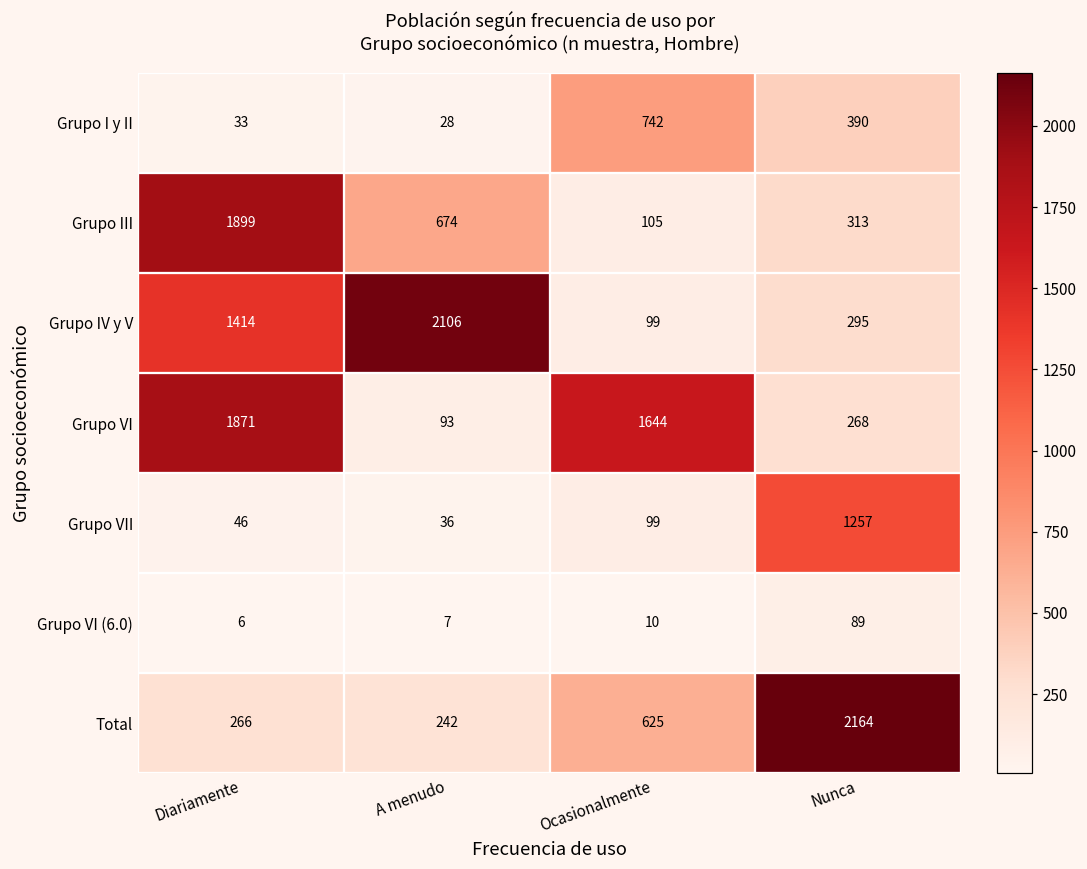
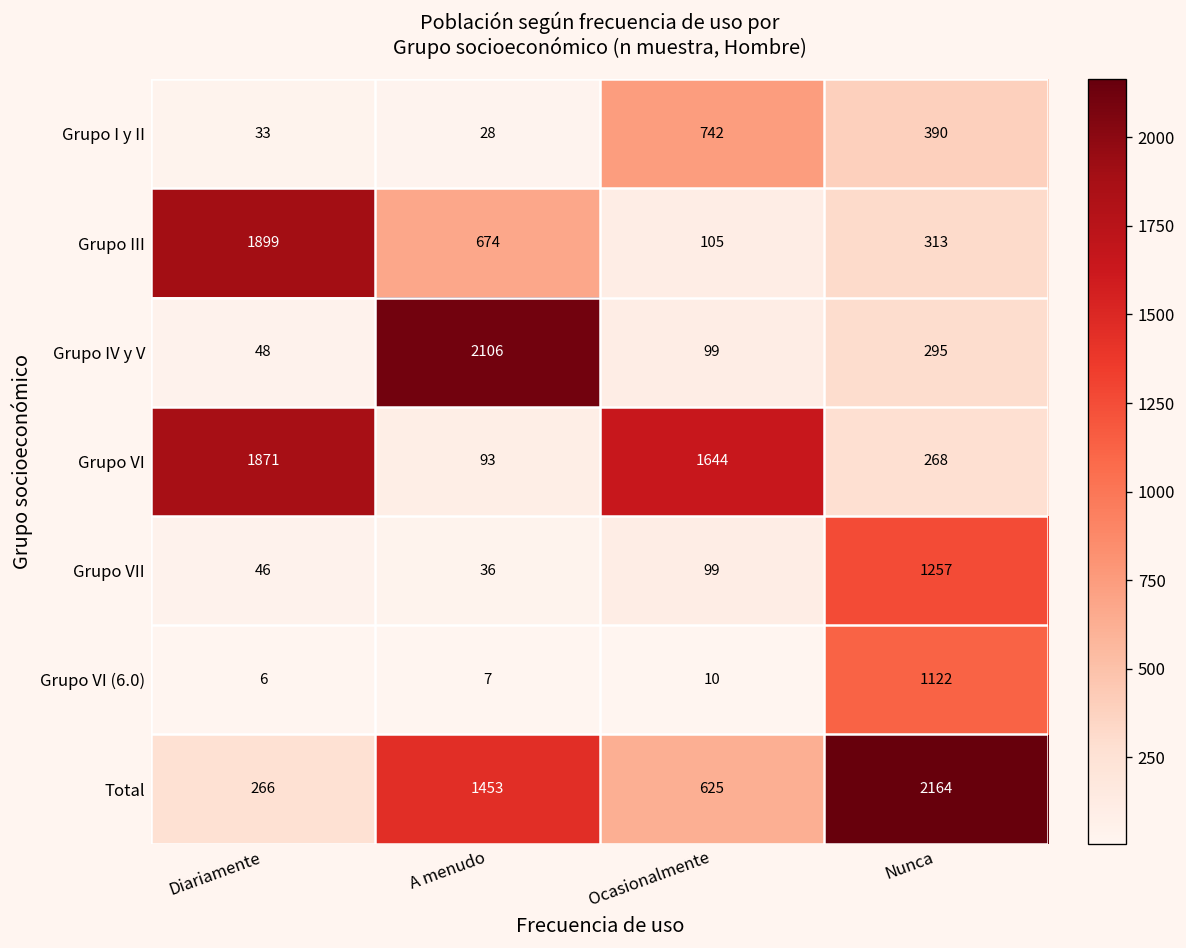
  {
    "Grupo I y II": {
      "Diariamente": 33,
      "A menudo": 28,
      "Ocasionalmente": 742,
      "Nunca": 390
    },
    "Grupo III": {
      "Diariamente": 1899,
      "A menudo": 674,
      "Ocasionalmente": 105,
      "Nunca": 313
    },
    "Grupo IV y V": {
-     "Diariamente": 1414,
+     "Diariamente": 48,
      "A menudo": 2106,
      "Ocasionalmente": 99,
      "Nunca": 295
    },
    "Grupo VI": {
      "Diariamente": 1871,
      "A menudo": 93,
      "Ocasionalmente": 1644,
      "Nunca": 268
    },
    "Grupo VII": {
      "Diariamente": 46,
      "A menudo": 36,
      "Ocasionalmente": 99,
      "Nunca": 1257
    },
    "Grupo VI (6.0)": {
      "Diariamente": 6,
      "A menudo": 7,
      "Ocasionalmente": 10,
-     "Nunca": 89
+     "Nunca": 1122
    },
    "Total": {
      "Diariamente": 266,
-     "A menudo": 242,
+     "A menudo": 1453,
      "Ocasionalmente": 625,
      "Nunca": 2164
    }
  }
